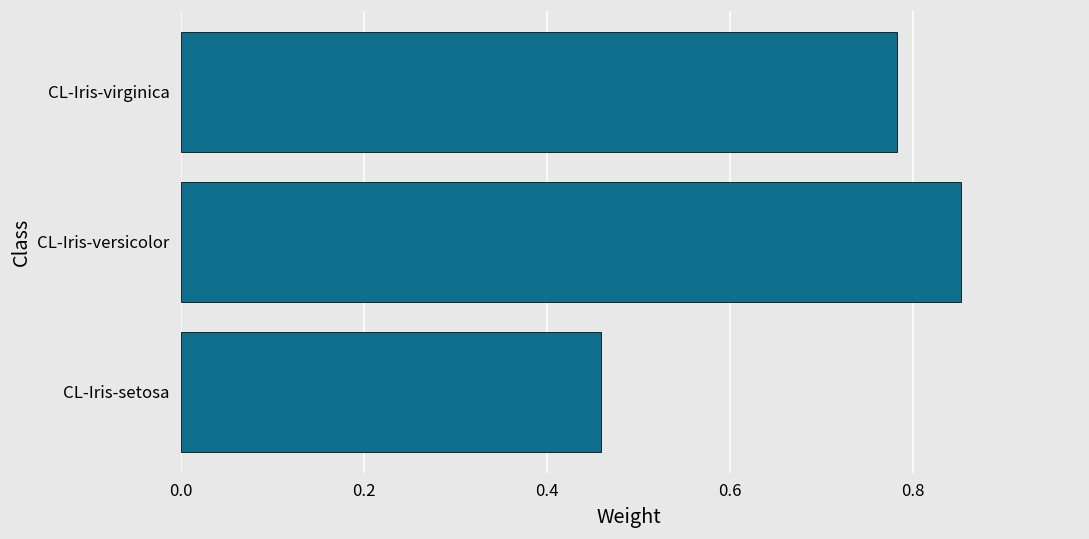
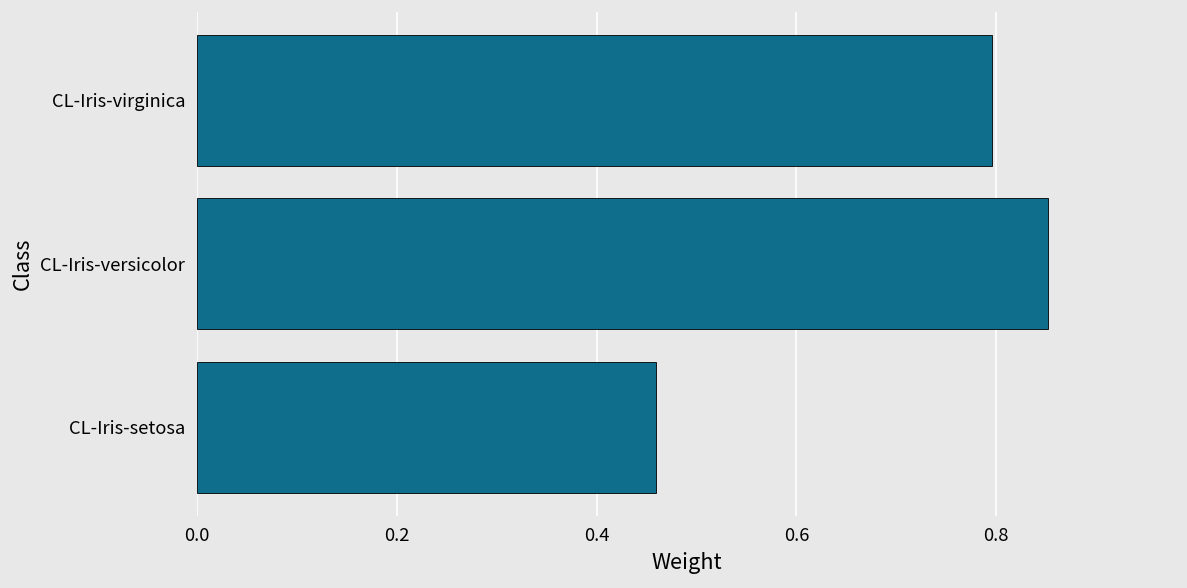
  {
-   "CL-Iris-virginica": 0.78,
+   "CL-Iris-virginica": 0.80,
    "CL-Iris-versicolor": 0.85,
    "CL-Iris-setosa": 0.46
  }
